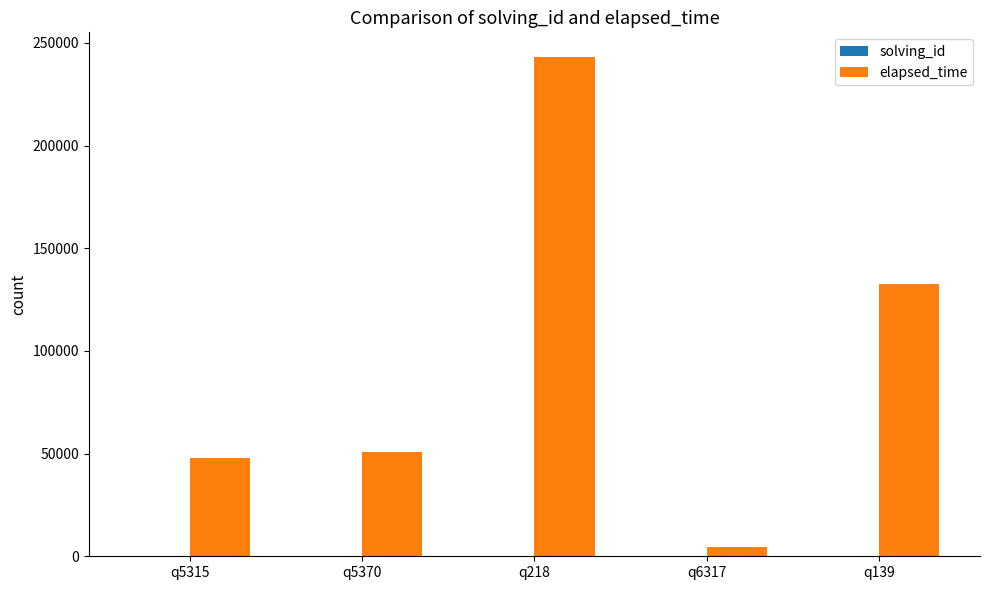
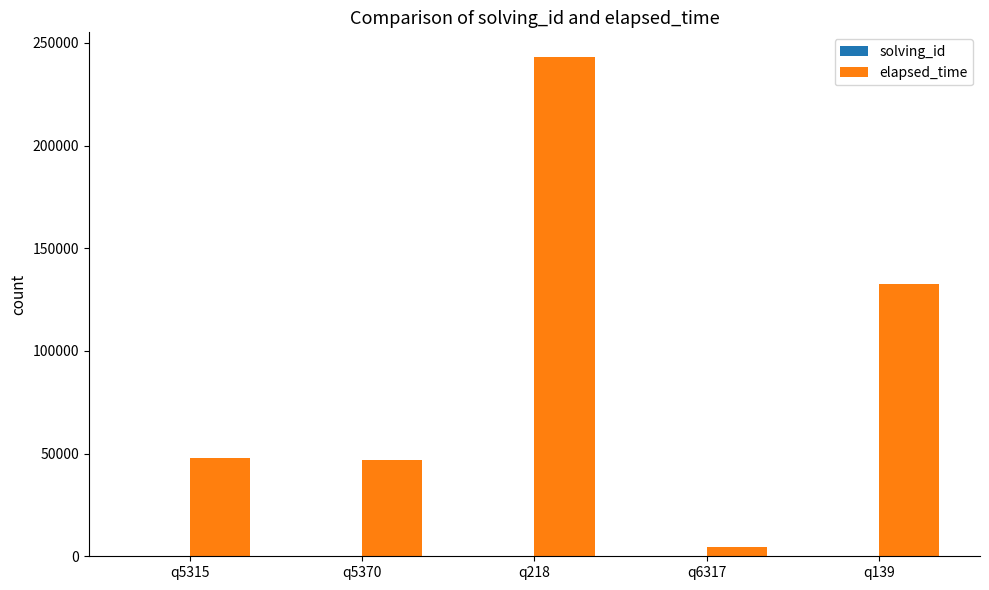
  {
    "elapsed_time": {
      "q5315": 48000,
-     "q5370": 51000,
+     "q5370": 47000,
      "q218": 243000,
      "q6317": 5000,
      "q139": 133000
    }
  }
